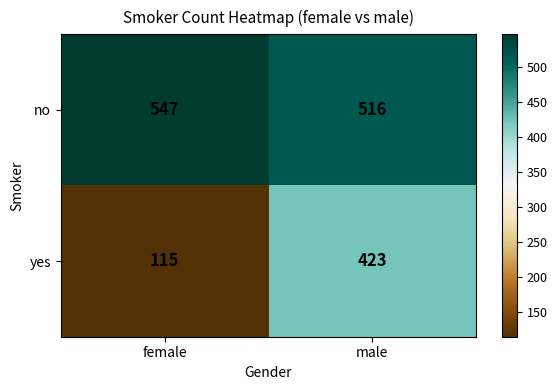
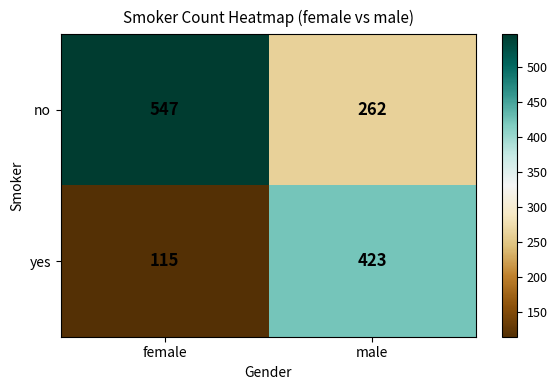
  {
    "no": {
      "female": 547,
-     "male": 516
+     "male": 262
    },
    "yes": {
      "female": 115,
      "male": 423
    }
  }
